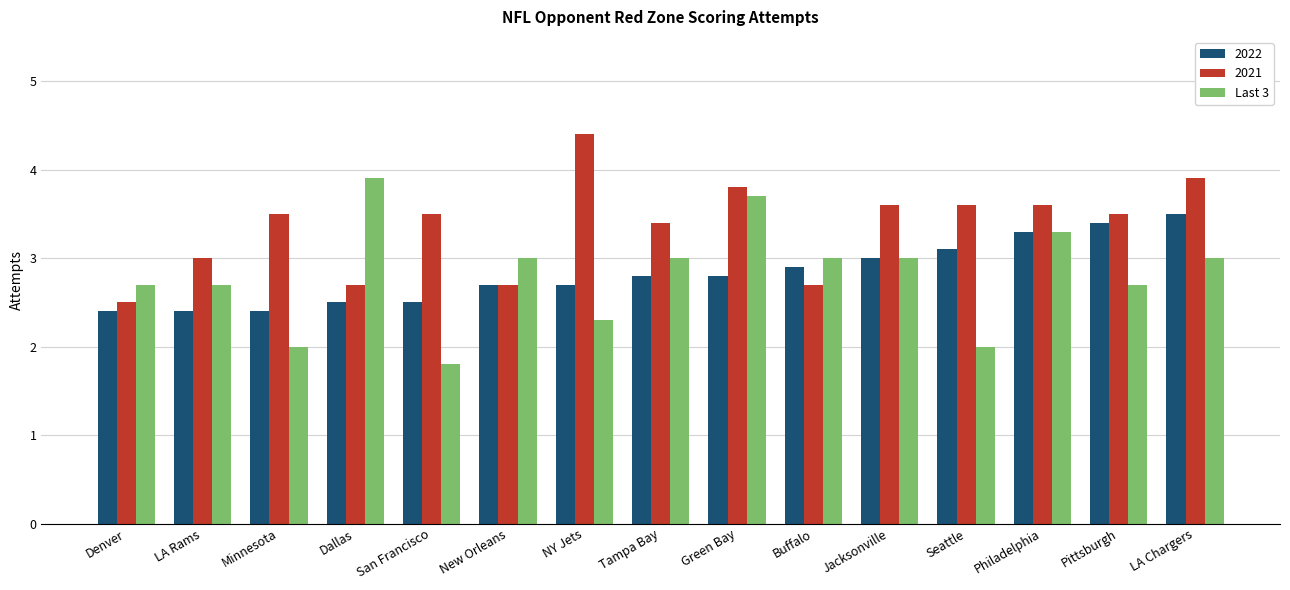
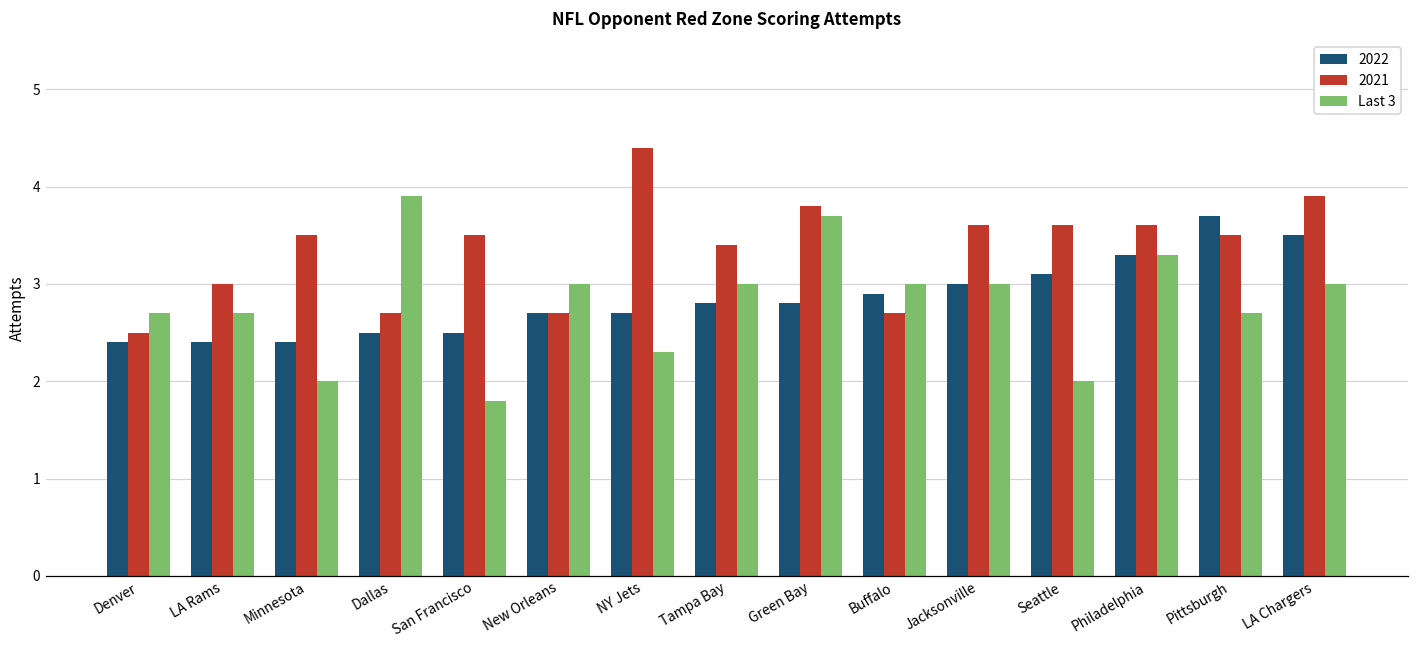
  {
    "2022": {
      "Denver": 2.4,
      "LA Rams": 2.4,
      "Minnesota": 2.4,
      "Dallas": 2.5,
      "San Francisco": 2.5,
      "New Orleans": 2.7,
      "NY Jets": 2.7,
      "Tampa Bay": 2.8,
      "Green Bay": 2.8,
      "Buffalo": 2.9,
      "Jacksonville": 3.0,
      "Seattle": 3.1,
      "Philadelphia": 3.3,
-     "Pittsburgh": 3.4,
+     "Pittsburgh": 3.7,
      "LA Chargers": 3.5
    },
    "2021": {
      "Denver": 2.5,
      "LA Rams": 3.0,
      "Minnesota": 3.5,
      "Dallas": 2.7,
      "San Francisco": 3.5,
      "New Orleans": 2.7,
      "NY Jets": 4.4,
      "Tampa Bay": 3.4,
      "Green Bay": 3.8,
      "Buffalo": 2.7,
      "Jacksonville": 3.6,
      "Seattle": 3.6,
      "Philadelphia": 3.6,
      "Pittsburgh": 3.5,
      "LA Chargers": 3.9
    },
    "Last 3": {
      "Denver": 2.7,
      "LA Rams": 2.7,
      "Minnesota": 2.0,
      "Dallas": 3.9,
      "San Francisco": 1.8,
      "New Orleans": 3.0,
      "NY Jets": 2.3,
      "Tampa Bay": 3.0,
      "Green Bay": 3.7,
      "Buffalo": 3.0,
      "Jacksonville": 3.0,
      "Seattle": 2.0,
      "Philadelphia": 3.3,
      "Pittsburgh": 2.7,
      "LA Chargers": 3.0
    }
  }
